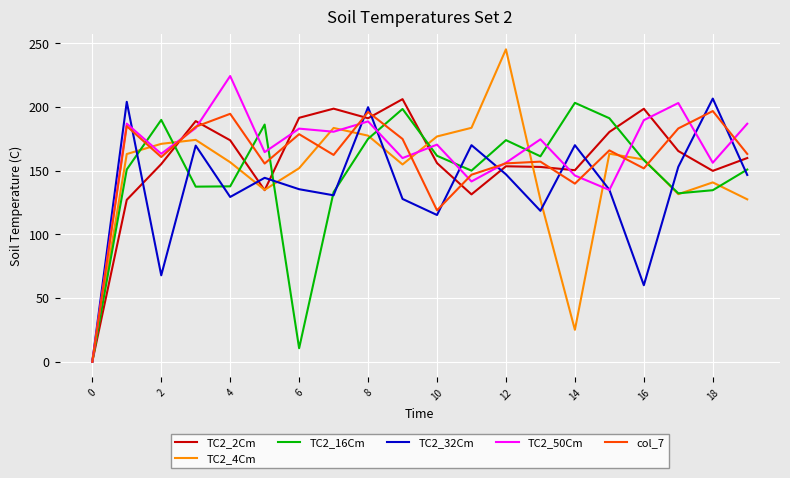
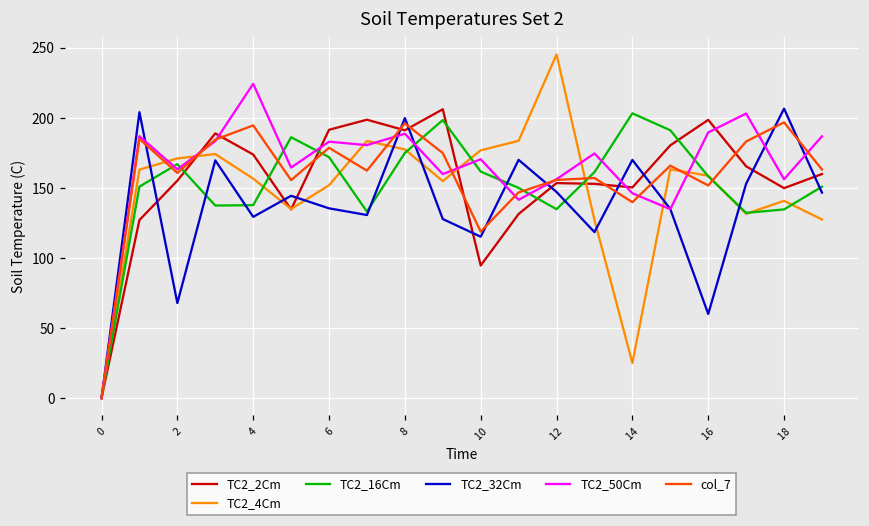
  {
    "TC2_2Cm": {
      "2": 155,
      "4": 174,
      "6": 191,
      "8": 191,
-     "10": 156,
+     "10": 95,
      "12": 153,
      "14": 150,
      "16": 198,
      "18": 150
    },
    "TC2_4Cm": {
      "2": 171,
      "4": 157,
      "6": 152,
      "8": 177,
      "10": 177,
      "12": 245,
      "14": 25,
      "18": 141
    },
    "TC2_16Cm": {
-     "2": 190,
+     "2": 167,
      "4": 138,
-     "6": 11,
+     "6": 172,
      "8": 175,
      "10": 162,
-     "12": 174,
+     "12": 135,
      "14": 203,
      "18": 135
    },
    "TC2_32Cm": {
      "2": 68,
      "4": 129,
      "6": 135,
      "8": 200,
      "10": 115,
      "12": 147,
      "14": 170,
      "16": 60,
      "18": 206
    },
    "TC2_50Cm": {
      "2": 163,
      "4": 224,
      "6": 183,
      "8": 189,
      "10": 170,
      "14": 146,
      "16": 190,
      "18": 156
    },
    "col_7": {
      "2": 161,
      "4": 195,
      "6": 179,
      "8": 196,
      "10": 119,
      "14": 140,
      "16": 152,
      "18": 197
    }
  }
